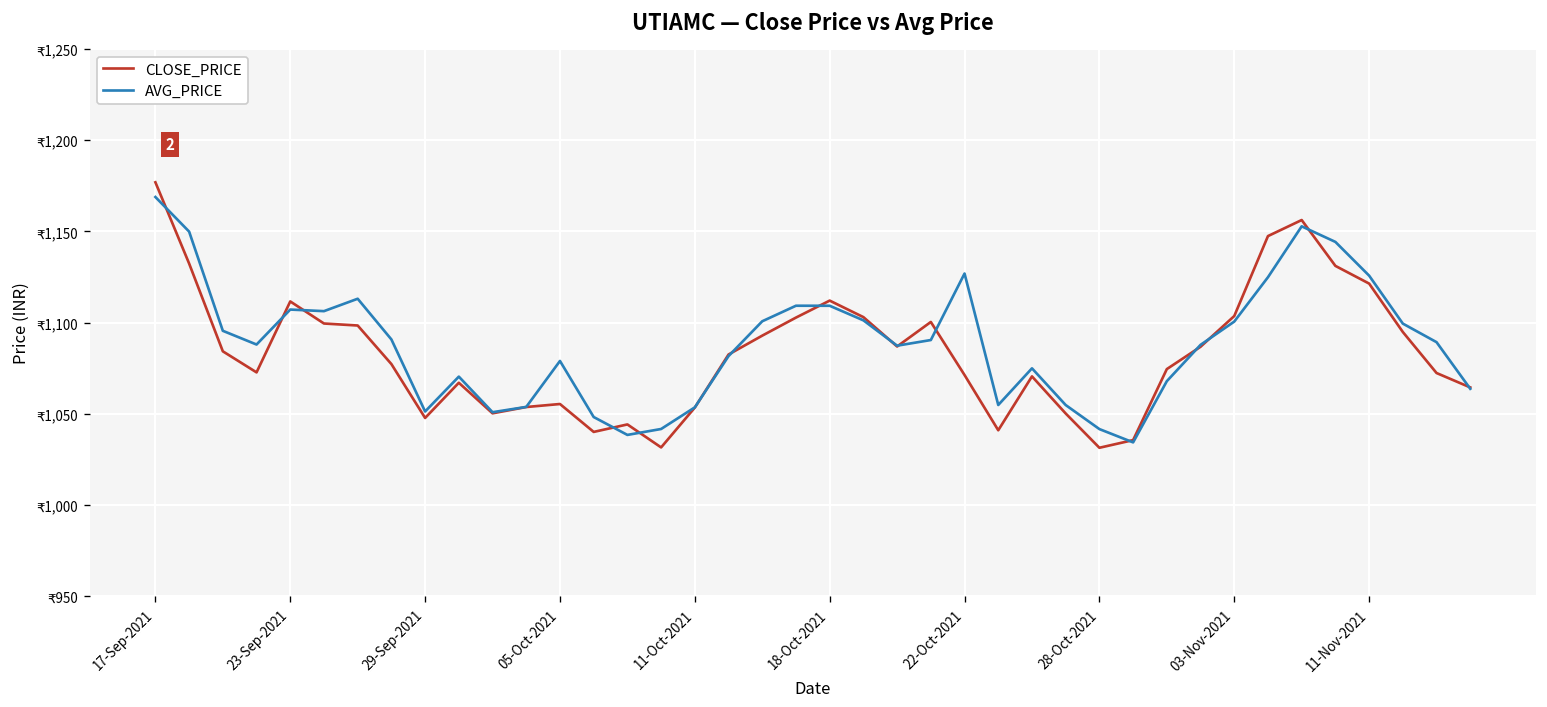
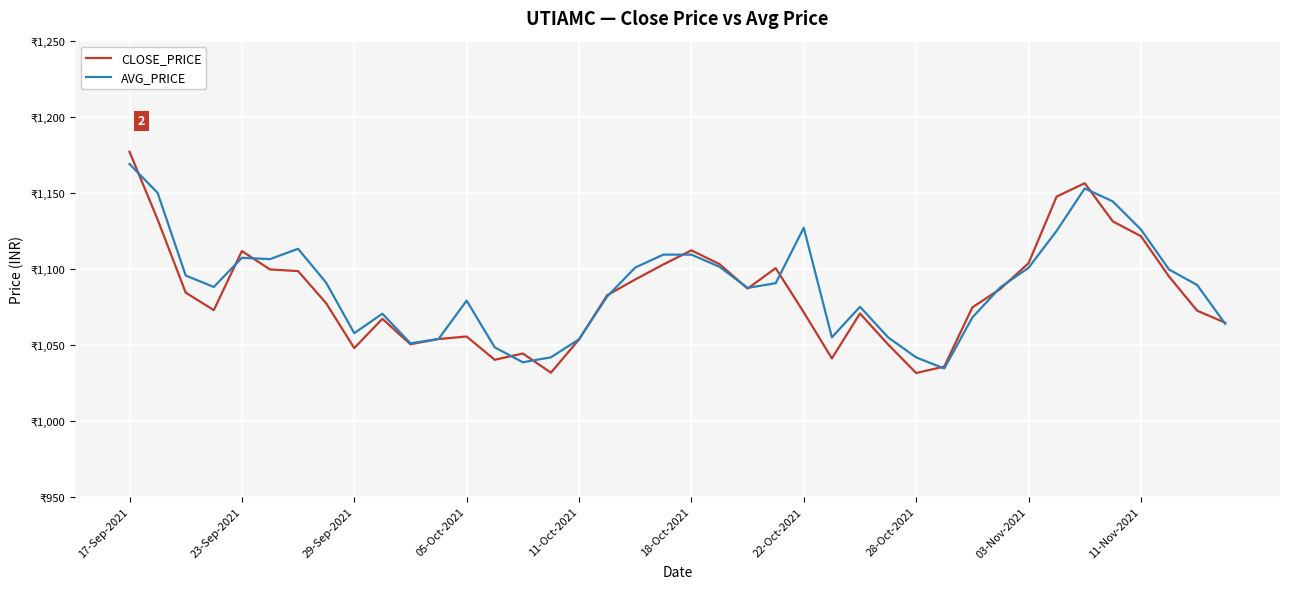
  {
    "CLOSE_PRICE": {
      "17-Sep-2021": "₹1,177",
      "23-Sep-2021": "₹1,112",
      "29-Sep-2021": "₹1,048",
      "05-Oct-2021": "₹1,055",
      "18-Oct-2021": "₹1,112",
      "22-Oct-2021": "₹1,071",
      "28-Oct-2021": "₹1,031",
      "03-Nov-2021": "₹1,104",
      "11-Nov-2021": "₹1,121"
    },
    "AVG_PRICE": {
      "17-Sep-2021": "₹1,169",
      "23-Sep-2021": "₹1,107",
-     "29-Sep-2021": "₹1,051",
+     "29-Sep-2021": "₹1,058",
      "05-Oct-2021": "₹1,079",
      "18-Oct-2021": "₹1,109",
      "22-Oct-2021": "₹1,127",
      "28-Oct-2021": "₹1,042",
      "03-Nov-2021": "₹1,101",
      "11-Nov-2021": "₹1,126"
    }
  }
